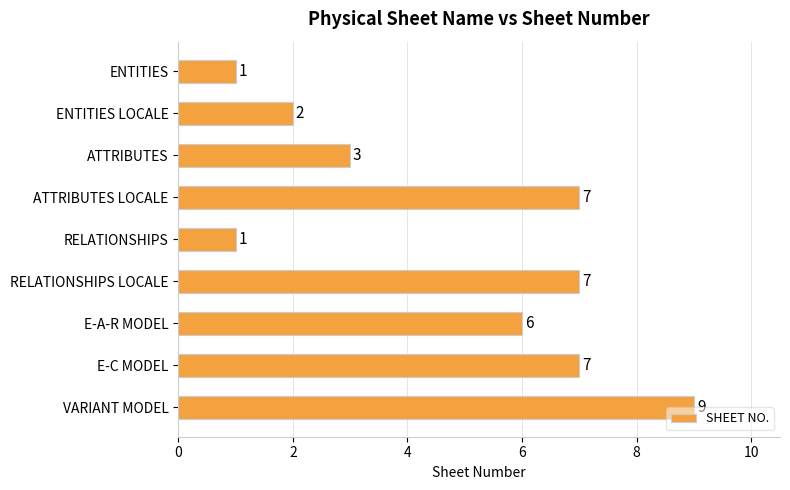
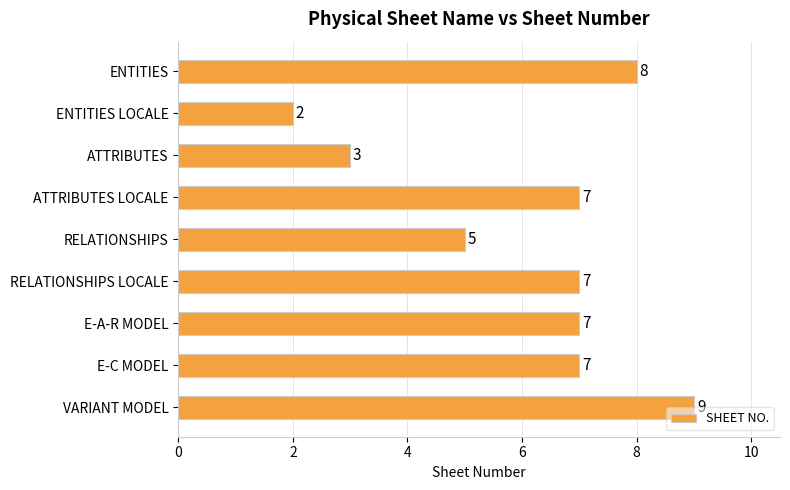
  {
-   "ENTITIES": 1,
+   "ENTITIES": 8,
    "ENTITIES LOCALE": 2,
    "ATTRIBUTES": 3,
    "ATTRIBUTES LOCALE": 7,
-   "RELATIONSHIPS": 1,
+   "RELATIONSHIPS": 5,
    "RELATIONSHIPS LOCALE": 7,
-   "E-A-R MODEL": 6,
+   "E-A-R MODEL": 7,
    "E-C MODEL": 7
  }
